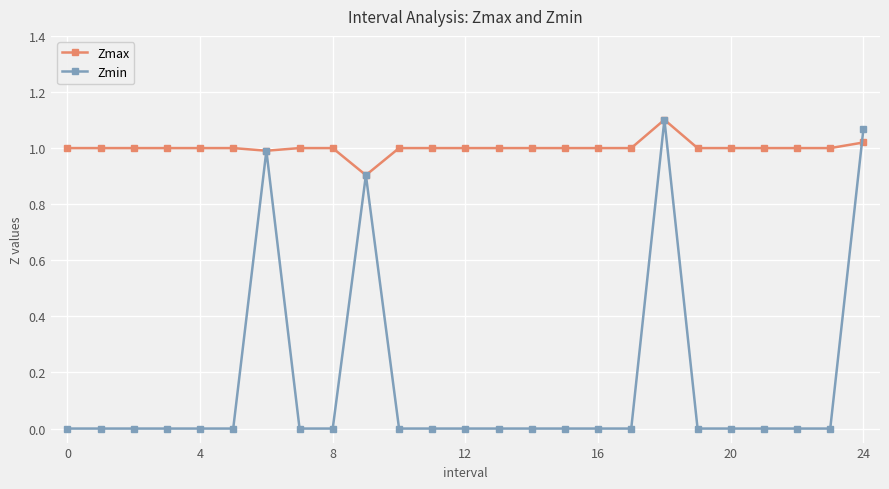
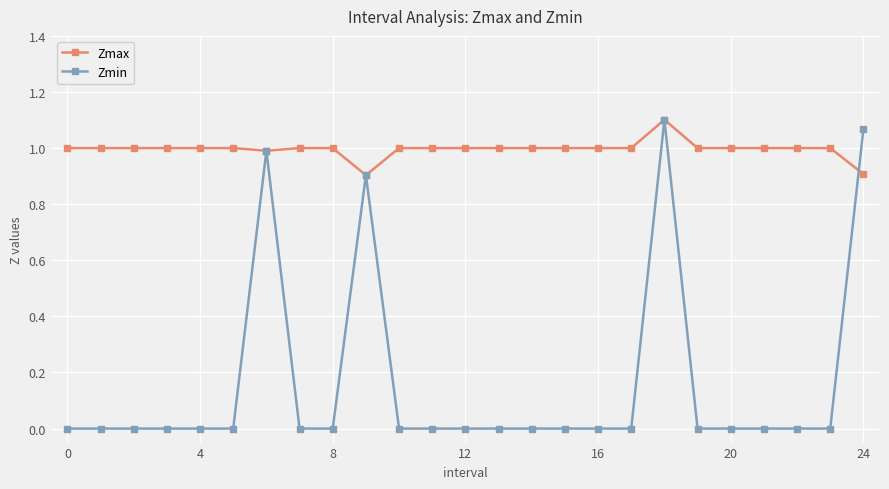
  {
    "Zmax": {
      "0": 1.00,
      "4": 1.00,
      "8": 1.00,
      "12": 1.00,
      "16": 1.00,
      "20": 1.00,
-     "24": 1.02
+     "24": 0.91
    },
    "Zmin": {
      "0": 0.00,
      "4": 0.00,
      "8": 0.00,
      "12": 0.00,
      "16": 0.00,
      "20": 0.00,
      "24": 1.07
    }
  }
